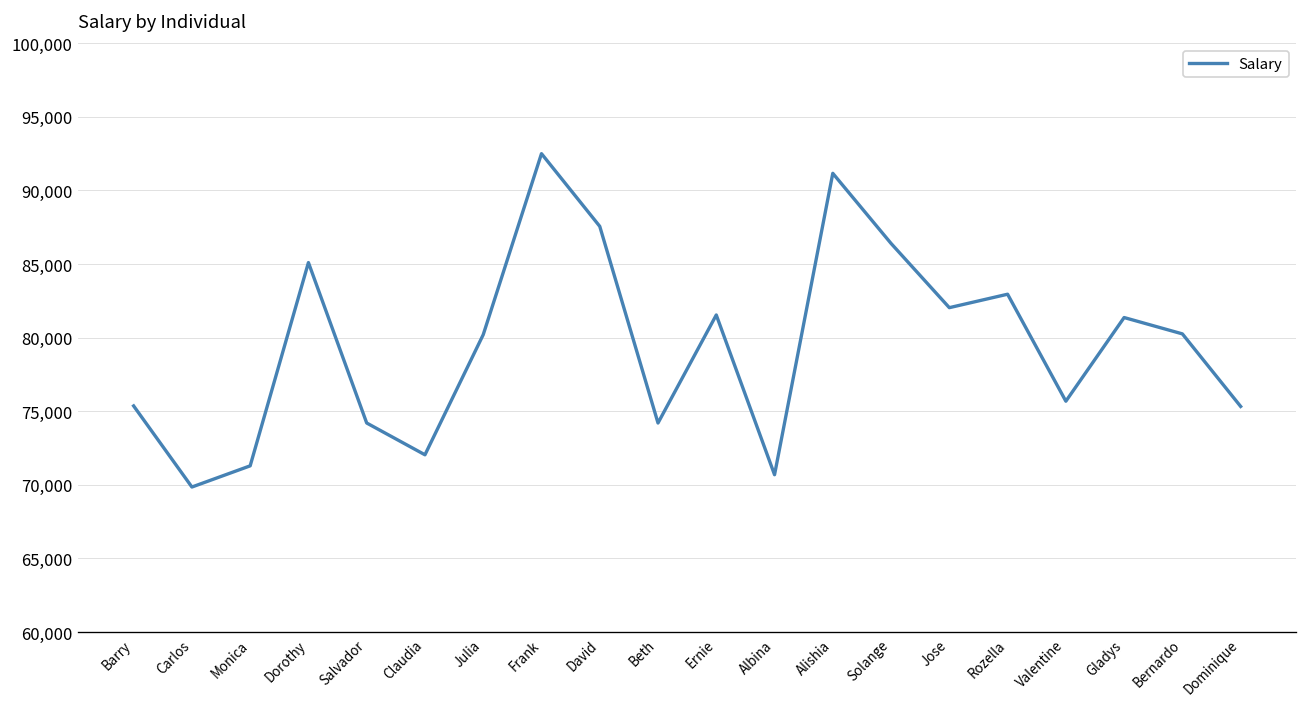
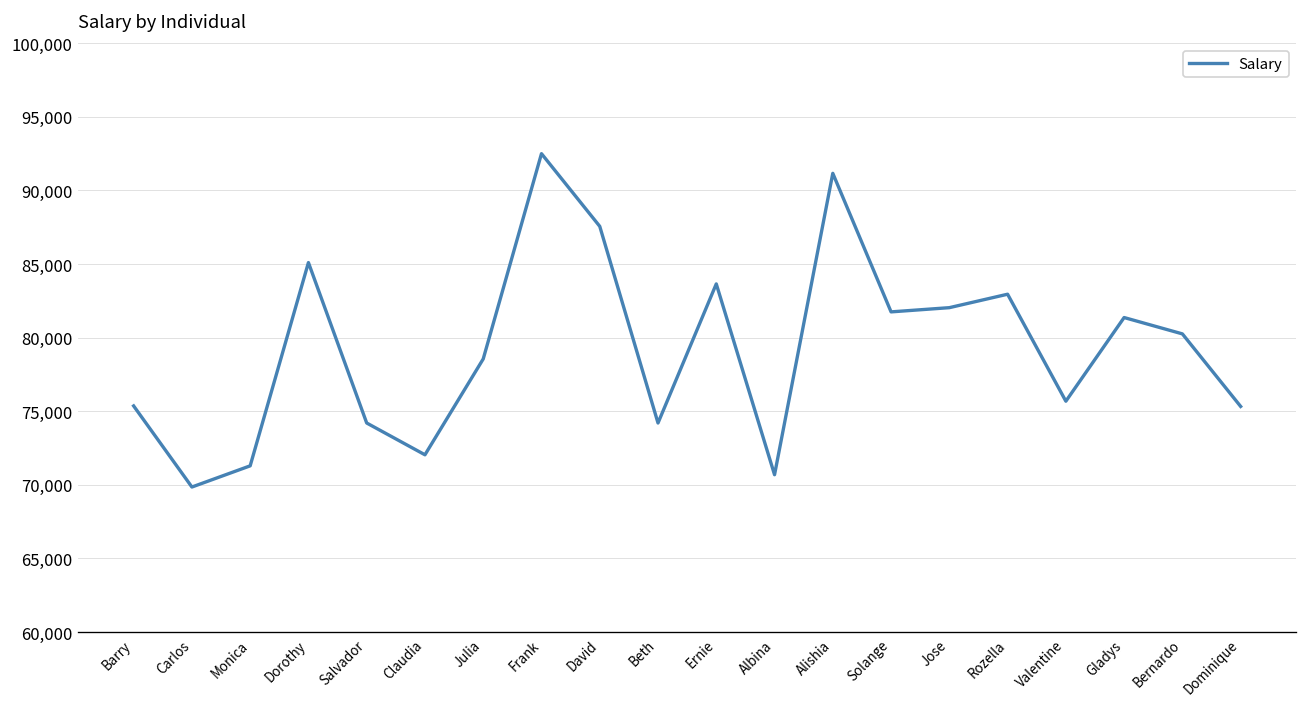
  {
    "Barry": "75,400",
    "Carlos": "69,900",
    "Monica": "71,300",
    "Dorothy": "85,100",
    "Salvador": "74,200",
    "Claudia": "72,000",
-   "Julia": "80,200",
+   "Julia": "78,600",
    "Frank": "92,500",
    "David": "87,600",
    "Beth": "74,200",
-   "Ernie": "81,500",
+   "Ernie": "83,700",
    "Albina": "70,700",
    "Alishia": "91,200",
-   "Solange": "86,400",
+   "Solange": "81,800",
    "Jose": "82,000",
    "Rozella": "83,000",
    "Valentine": "75,700",
    "Gladys": "81,400",
    "Bernardo": "80,300",
    "Dominique": "75,300"
  }
